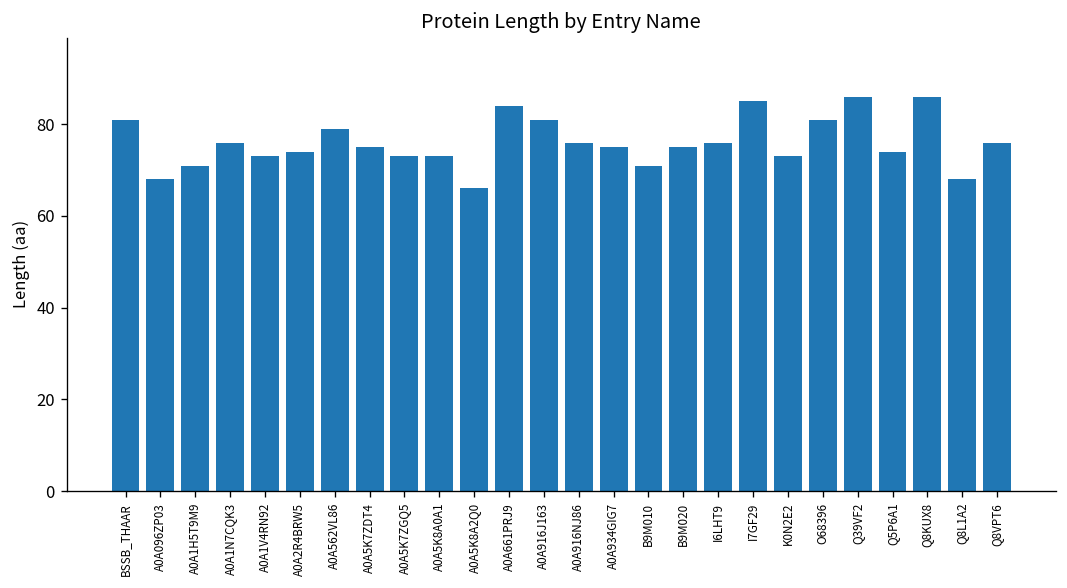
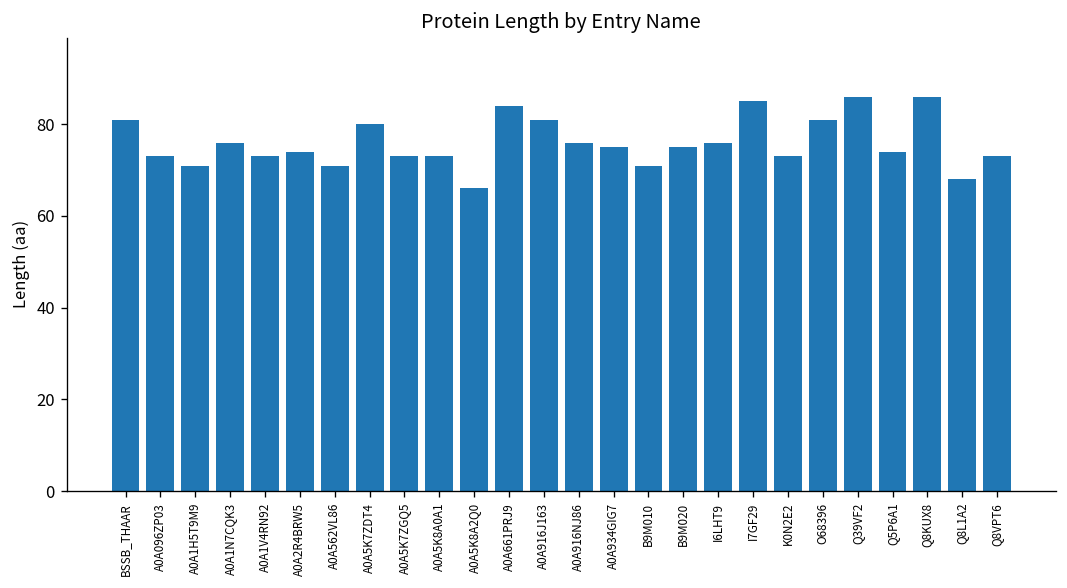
  {
    "BSSB_THAAR": 81,
-   "A0A096ZP03": 68,
+   "A0A096ZP03": 73,
    "A0A1H5T9M9": 71,
    "A0A1N7CQK3": 76,
    "A0A1V4RN92": 73,
    "A0A2R4BRW5": 74,
-   "A0A562VL86": 79,
-   "A0A5K7ZDT4": 75,
+   "A0A562VL86": 71,
+   "A0A5K7ZDT4": 80,
    "A0A5K7ZGQ5": 73,
    "A0A5K8A0A1": 73,
    "A0A5K8A2Q0": 66,
    "A0A661PRJ9": 84,
    "A0A916J163": 81,
    "A0A916NJ86": 76,
    "A0A934GIG7": 75,
    "B9M010": 71,
    "B9M020": 75,
    "I6LHT9": 76,
    "I7GF29": 85,
    "K0N2E2": 73,
    "O68396": 81,
    "Q39VF2": 86,
    "Q5P6A1": 74,
    "Q8KUX8": 86,
    "Q8L1A2": 68,
-   "Q8VPT6": 76
+   "Q8VPT6": 73
  }
